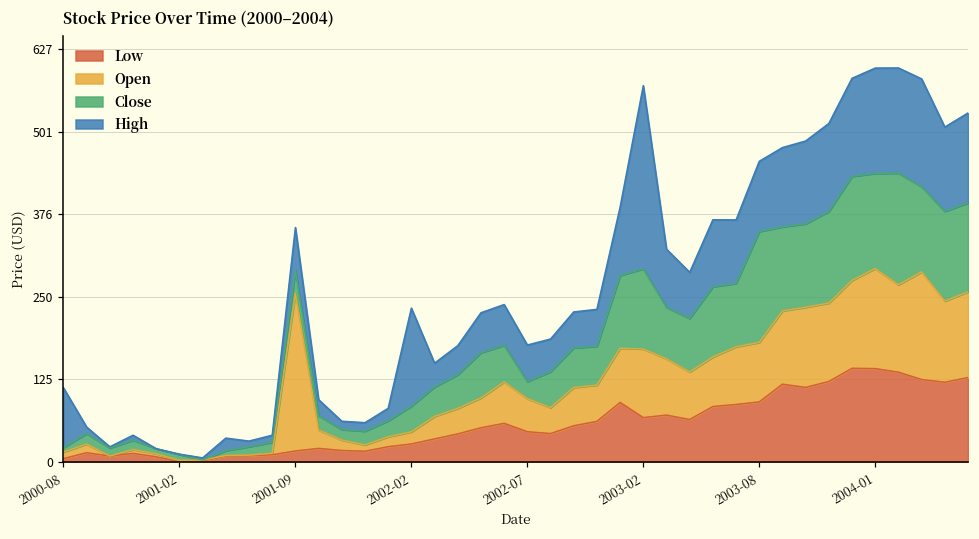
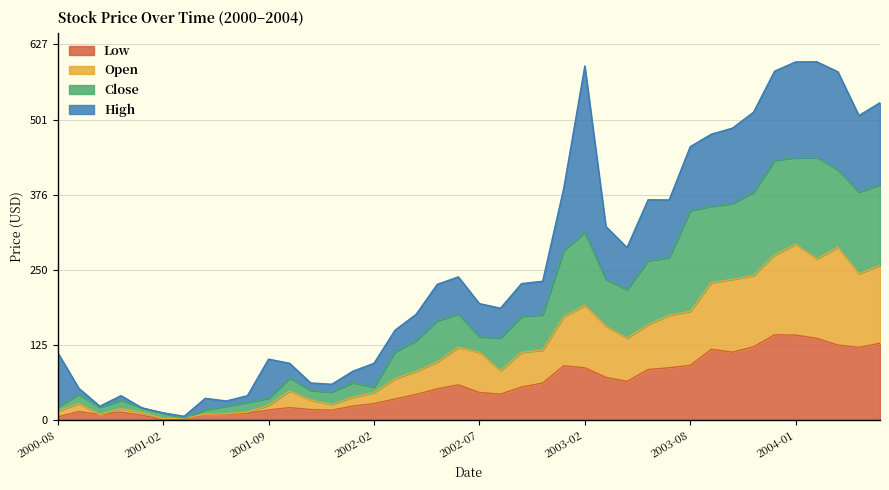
  {
    "Low": {
      "2000-08": 10,
      "2001-09": 20,
      "2002-02": 30,
      "2002-07": 50,
-     "2003-02": 70,
+     "2003-02": 90,
      "2003-08": 90,
      "2004-01": 140
    },
    "Open": {
      "2000-08": 10,
-     "2001-09": 240,
+     "2001-09": 10,
      "2002-02": 20,
-     "2002-07": 50,
+     "2002-07": 70,
      "2003-02": 100,
      "2003-08": 90,
      "2004-01": 150
    },
    "Close": {
      "2000-08": 10,
-     "2001-09": 30,
-     "2002-02": 40,
+     "2001-09": 10,
+     "2002-02": 10,
      "2002-07": 30,
      "2003-02": 120,
      "2003-08": 170,
      "2004-01": 140
    },
    "High": {
      "2000-08": 90,
      "2001-09": 70,
-     "2002-02": 150,
+     "2002-02": 40,
      "2002-07": 60,
      "2003-02": 280,
      "2003-08": 110,
      "2004-01": 160
    }
  }
